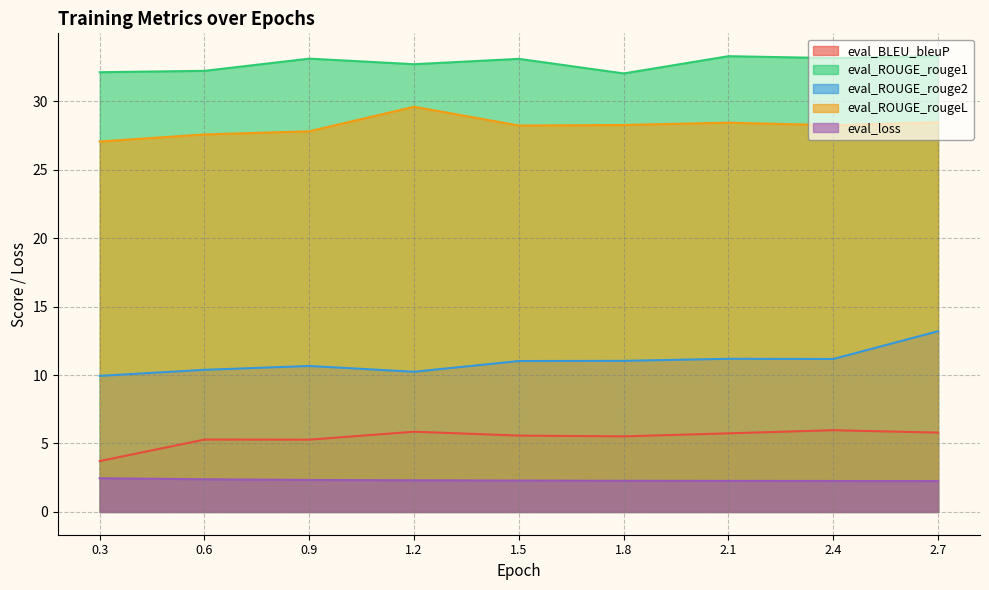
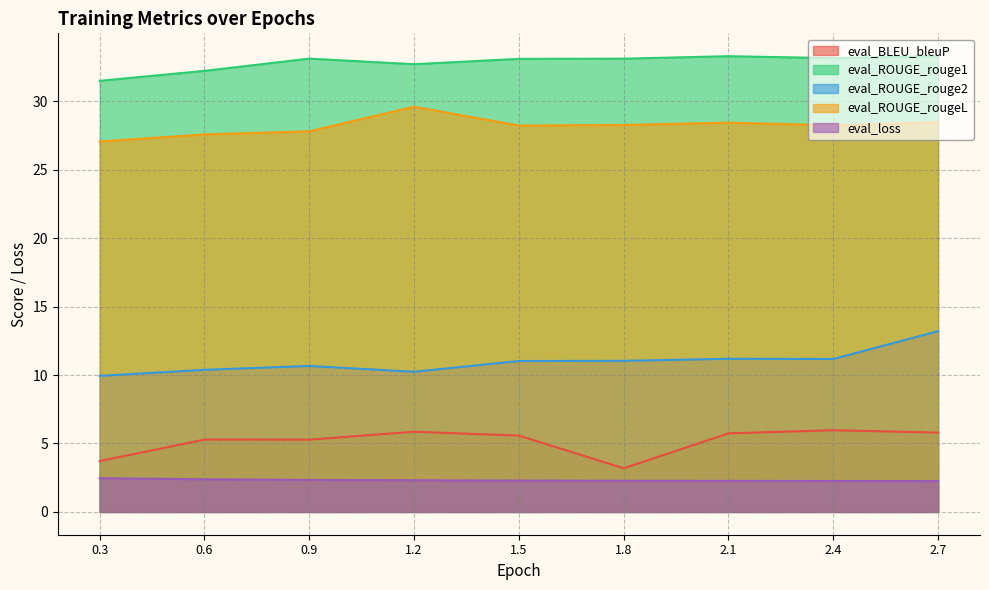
  {
    "eval_BLEU_bleuP": {
      "0.3": 3.7,
      "0.6": 5.3,
      "0.9": 5.3,
      "1.2": 5.9,
      "1.5": 5.6,
-     "1.8": 5.5,
+     "1.8": 3.2,
      "2.1": 5.7,
      "2.4": 6.0,
      "2.7": 5.8
    },
    "eval_ROUGE_rouge1": {
-     "0.3": 32.1,
+     "0.3": 31.5,
      "0.6": 32.2,
      "0.9": 33.1,
      "1.2": 32.7,
      "1.5": 33.1,
-     "1.8": 32.0,
+     "1.8": 33.1,
      "2.1": 33.3
    },
    "eval_ROUGE_rouge2": {
      "0.3": 9.9,
      "0.6": 10.4,
      "0.9": 10.7,
      "1.2": 10.2,
      "1.5": 11.0,
      "1.8": 11.0,
      "2.1": 11.2,
      "2.4": 11.2,
      "2.7": 13.2
    },
    "eval_ROUGE_rougeL": {
      "0.3": 27.1,
      "0.6": 27.6,
      "0.9": 27.8,
      "1.2": 29.6,
      "1.5": 28.2,
      "1.8": 28.3,
      "2.1": 28.4
    },
    "eval_loss": {
      "0.3": 2.5,
      "0.6": 2.4,
      "0.9": 2.3,
      "1.2": 2.3,
      "1.5": 2.3,
      "1.8": 2.3,
      "2.1": 2.3,
      "2.4": 2.3,
      "2.7": 2.3
    }
  }
